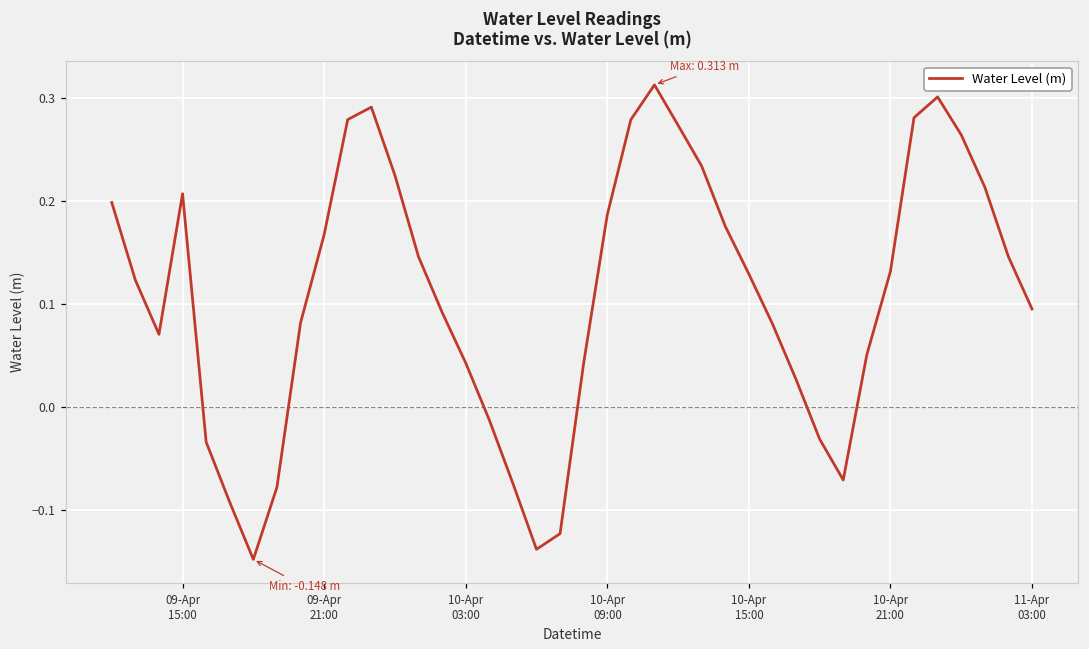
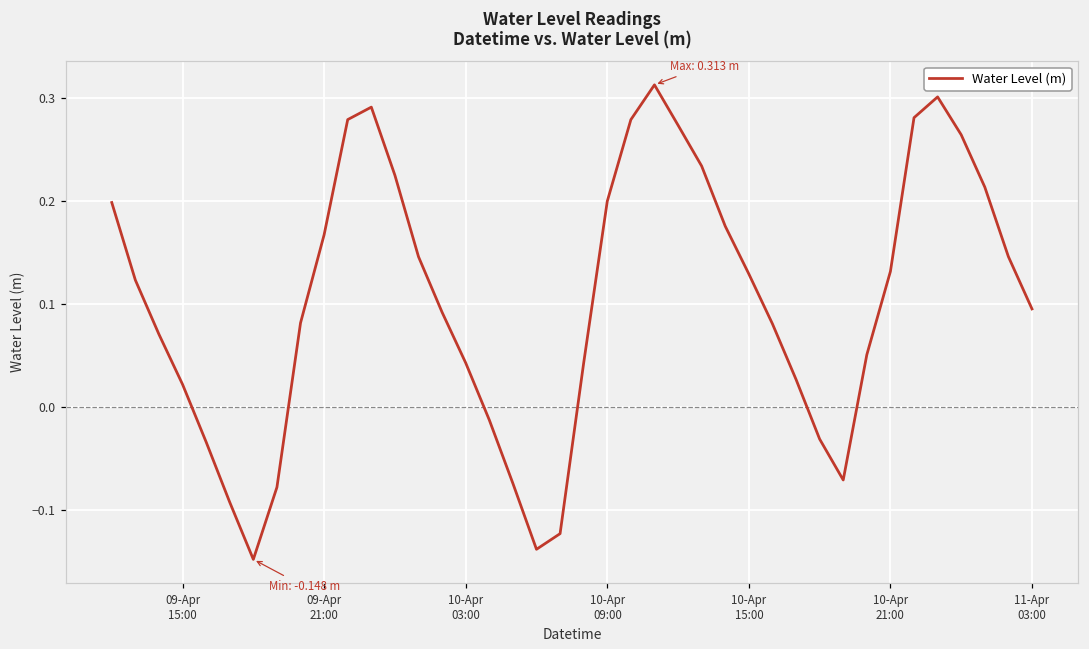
  {
-   "09-Apr 15:00": 0.21,
+   "09-Apr 15:00": 0.02,
    "09-Apr 21:00": 0.17,
    "10-Apr 03:00": 0.04,
-   "10-Apr 09:00": 0.19,
+   "10-Apr 09:00": 0.20,
    "10-Apr 15:00": 0.13,
    "10-Apr 21:00": 0.13,
    "11-Apr 03:00": 0.10
  }
